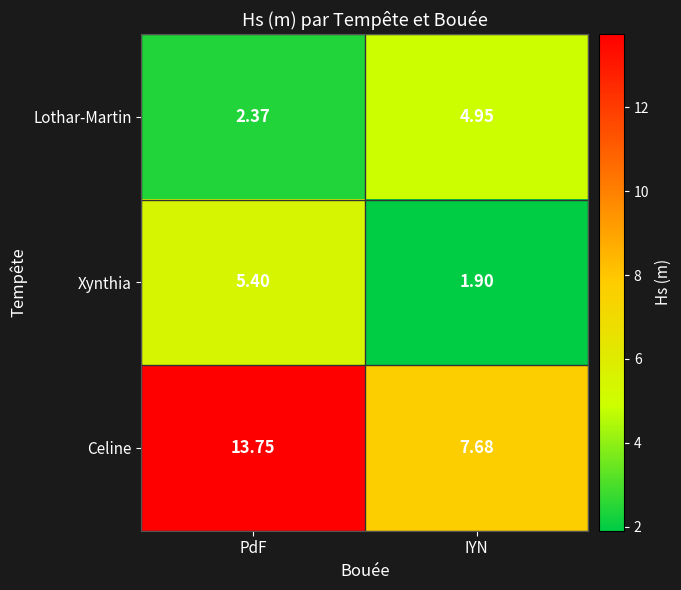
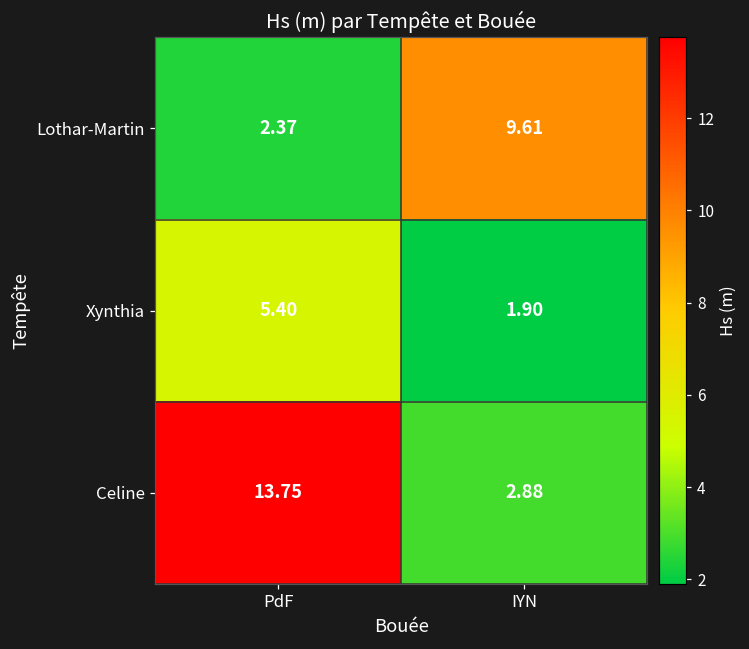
  {
    "Lothar-Martin": {
      "PdF": 2.37,
-     "IYN": 4.95
+     "IYN": 9.61
    },
    "Xynthia": {
      "PdF": 5.40,
      "IYN": 1.90
    },
    "Celine": {
      "PdF": 13.75,
-     "IYN": 7.68
+     "IYN": 2.88
    }
  }
